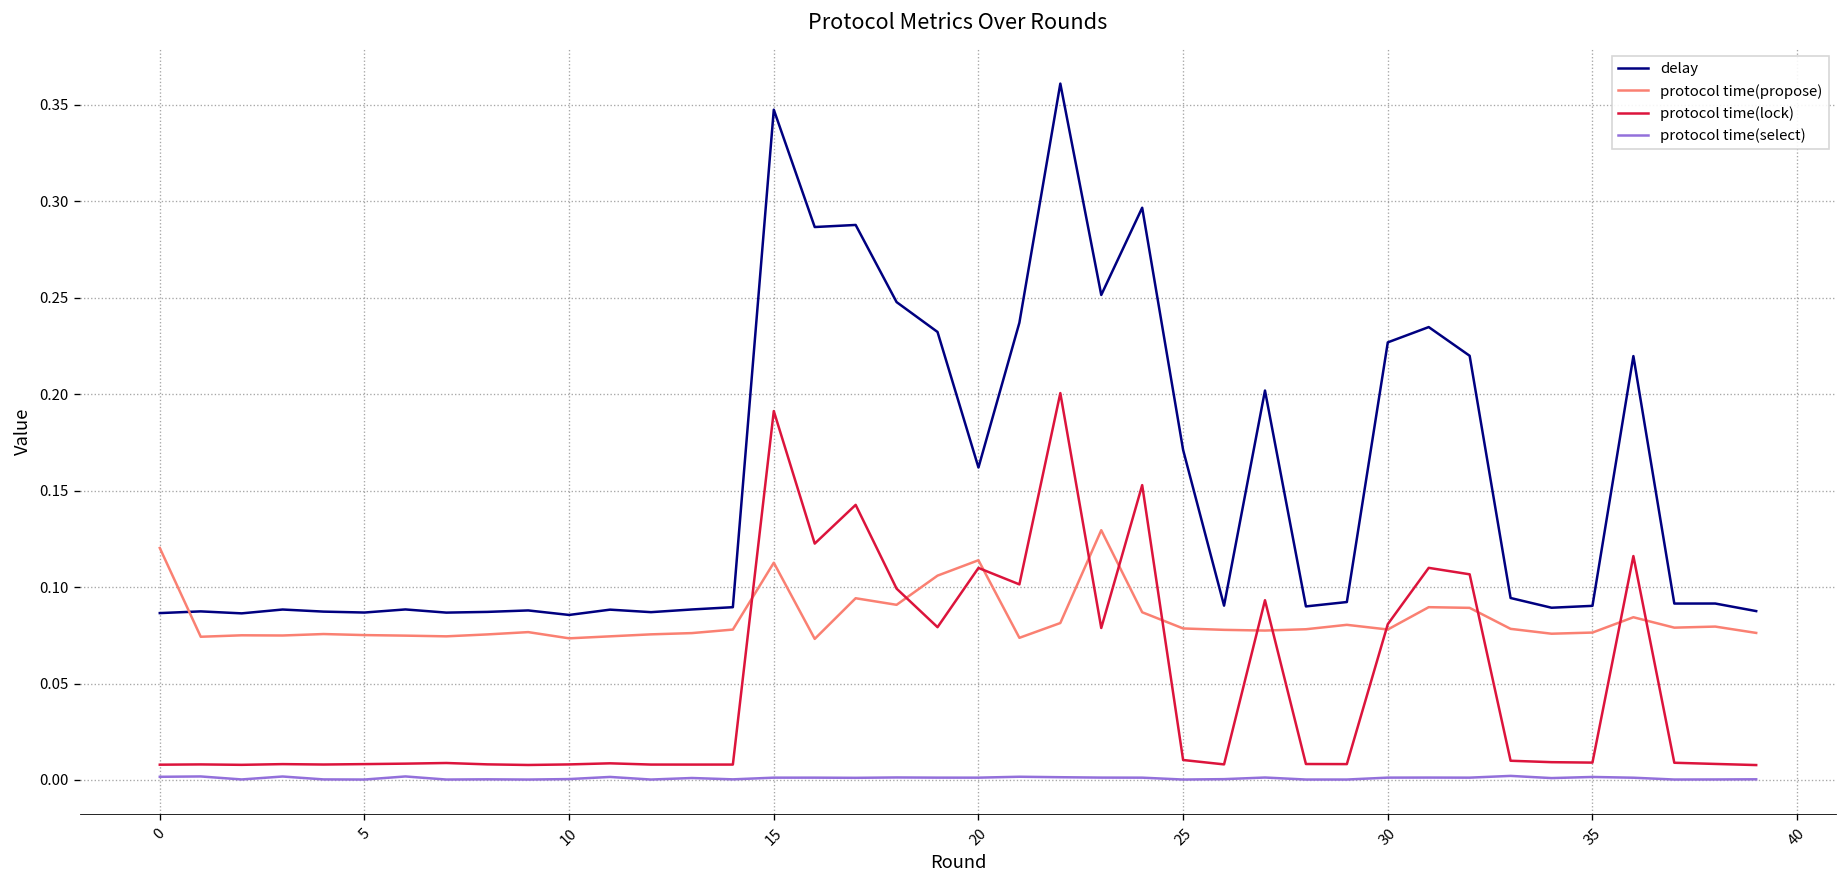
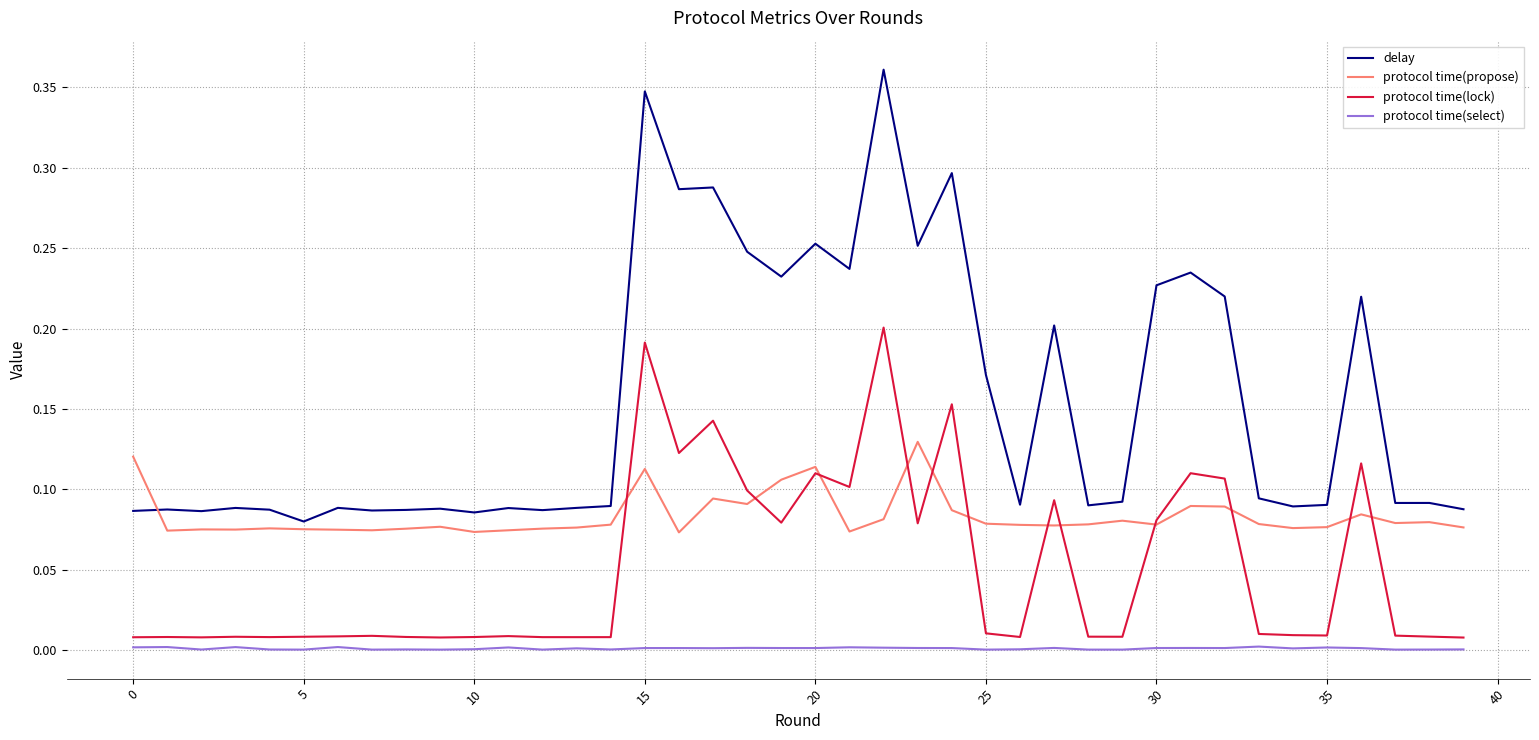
  {
    "delay": {
      "0": 0.087,
-     "5": 0.087,
+     "5": 0.080,
      "10": 0.086,
      "15": 0.348,
-     "20": 0.162,
+     "20": 0.253,
      "25": 0.171,
      "30": 0.227,
      "35": 0.090
    },
    "protocol time(propose)": {
      "0": 0.120,
      "5": 0.075,
      "10": 0.073,
      "15": 0.113,
      "20": 0.114,
      "25": 0.079,
      "30": 0.078,
      "35": 0.076
    },
    "protocol time(lock)": {
      "0": 0.008,
      "5": 0.008,
      "10": 0.008,
      "15": 0.191,
      "20": 0.110,
      "25": 0.010,
      "30": 0.081,
      "35": 0.009
    },
    "protocol time(select)": {
      "0": 0.002,
      "5": 0.000,
      "10": 0.000,
      "15": 0.001,
      "20": 0.001,
      "25": 0.000,
      "30": 0.001,
      "35": 0.002
    }
  }
